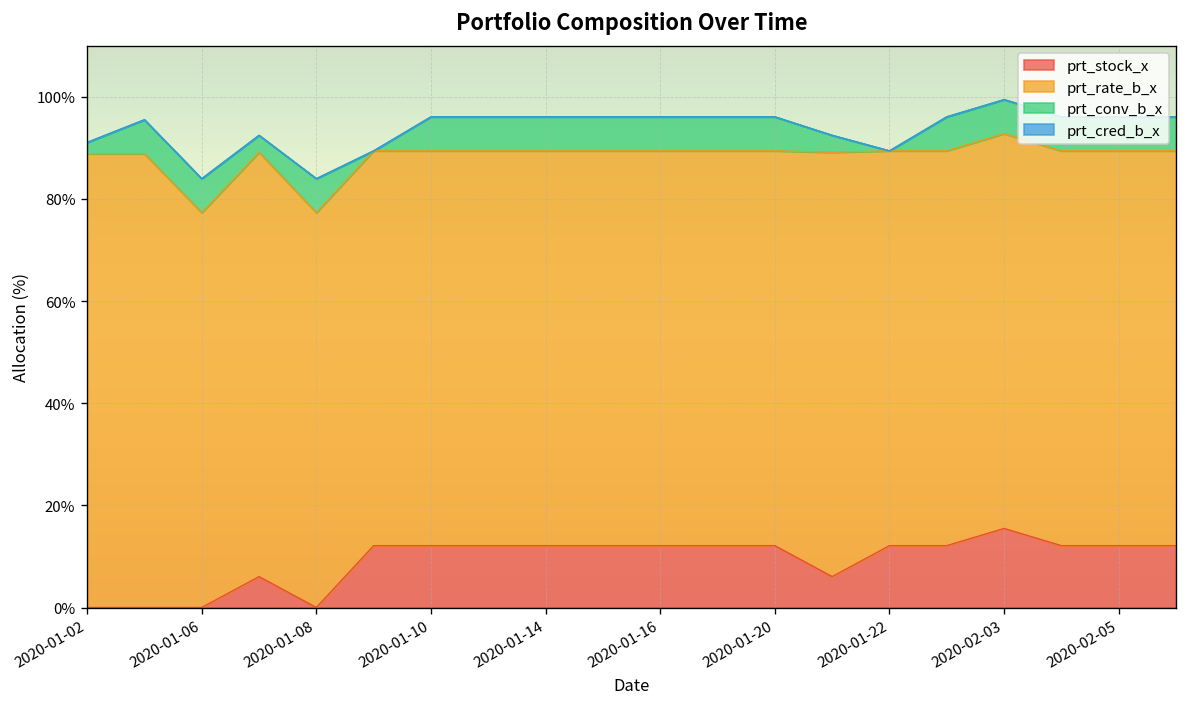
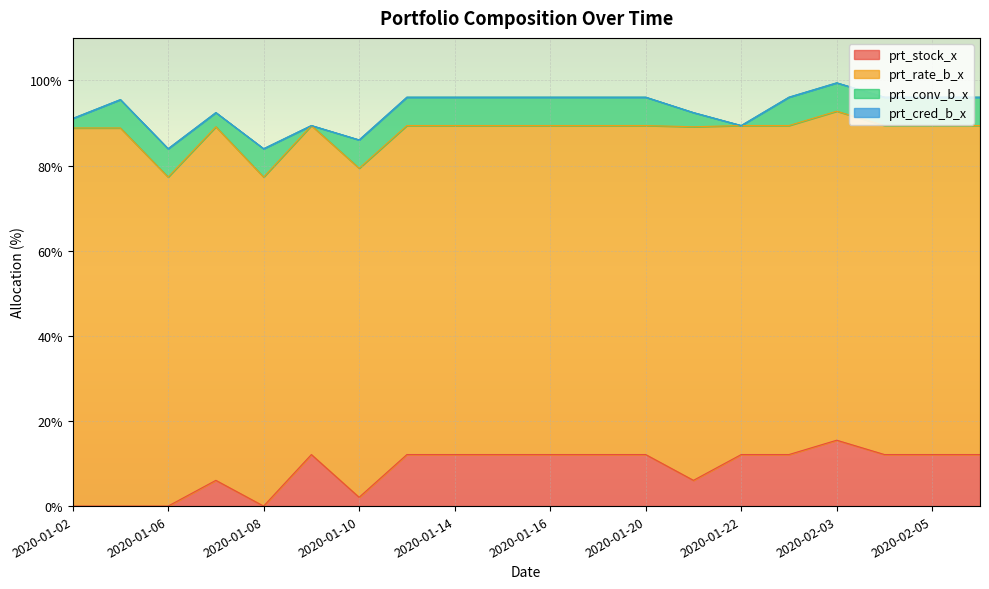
  {
    "prt_stock_x": {
      "2020-01-02": "0%",
      "2020-01-06": "0%",
      "2020-01-08": "0%",
-     "2020-01-10": "12%",
+     "2020-01-10": "2%",
      "2020-01-14": "12%",
      "2020-01-16": "12%",
      "2020-01-20": "12%",
      "2020-01-22": "12%",
      "2020-02-03": "15%",
      "2020-02-05": "12%"
    },
    "prt_rate_b_x": {
      "2020-01-02": "89%",
      "2020-01-06": "77%",
      "2020-01-08": "77%",
      "2020-01-10": "77%",
      "2020-01-14": "77%",
      "2020-01-16": "77%",
      "2020-01-20": "77%",
      "2020-02-03": "77%",
      "2020-02-05": "77%"
    }
  }
